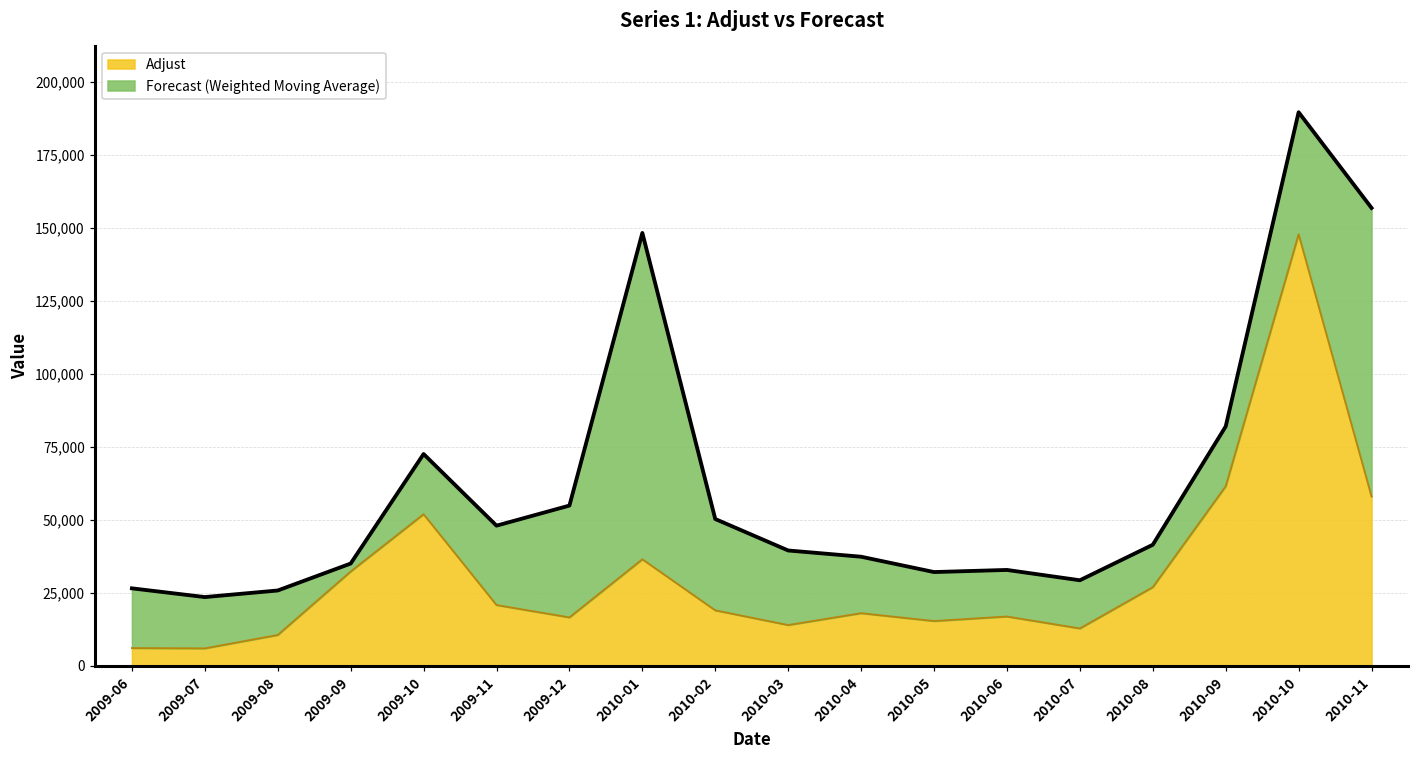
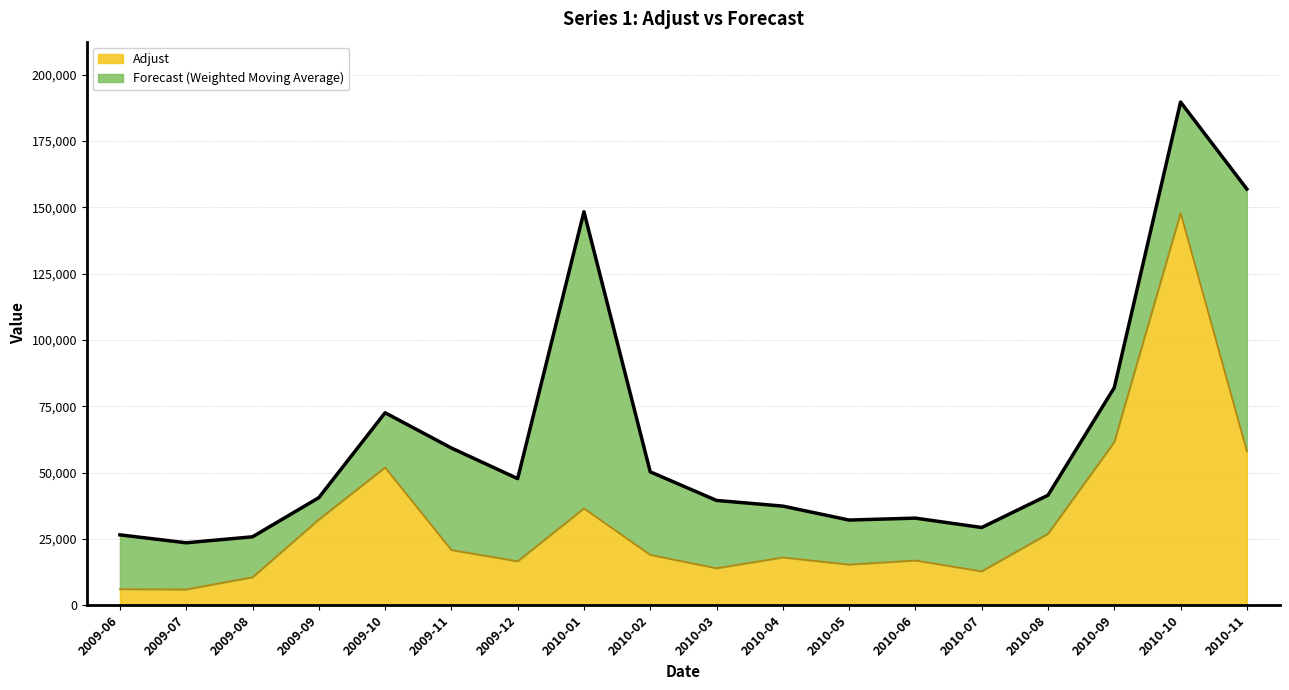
  {
    "Adjust": {
      "2009-06": "6,000",
      "2009-07": "6,000",
      "2009-08": "11,000",
      "2009-09": "32,000",
      "2009-10": "52,000",
      "2009-11": "21,000",
      "2009-12": "17,000",
      "2010-01": "36,000",
      "2010-02": "19,000",
      "2010-03": "14,000",
      "2010-04": "18,000",
      "2010-05": "15,000",
      "2010-06": "17,000",
      "2010-07": "13,000",
      "2010-08": "27,000",
      "2010-09": "61,000",
      "2010-10": "148,000",
      "2010-11": "58,000"
    },
    "Forecast (Weighted Moving Average)": {
      "2009-06": "20,000",
      "2009-07": "18,000",
      "2009-08": "15,000",
-     "2009-09": "3,000",
+     "2009-09": "8,000",
      "2009-10": "21,000",
-     "2009-11": "27,000",
-     "2009-12": "38,000",
+     "2009-11": "38,000",
+     "2009-12": "31,000",
      "2010-01": "112,000",
      "2010-02": "31,000",
      "2010-03": "26,000",
      "2010-04": "19,000",
      "2010-05": "17,000",
      "2010-06": "16,000",
      "2010-07": "17,000",
      "2010-08": "15,000",
      "2010-09": "21,000",
      "2010-10": "42,000",
      "2010-11": "99,000"
    }
  }
